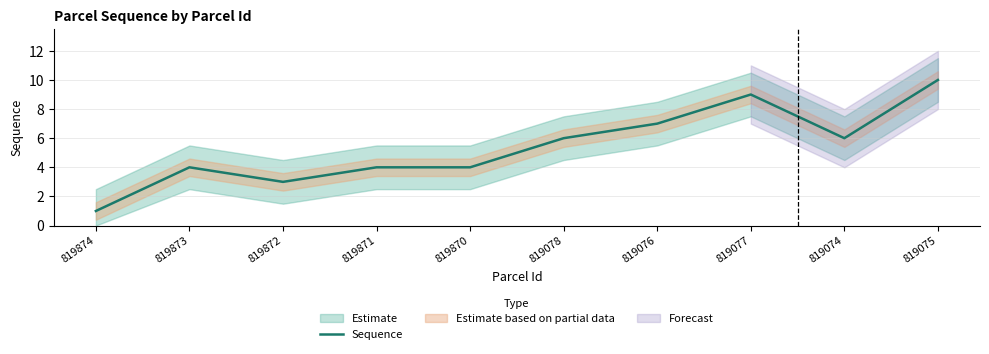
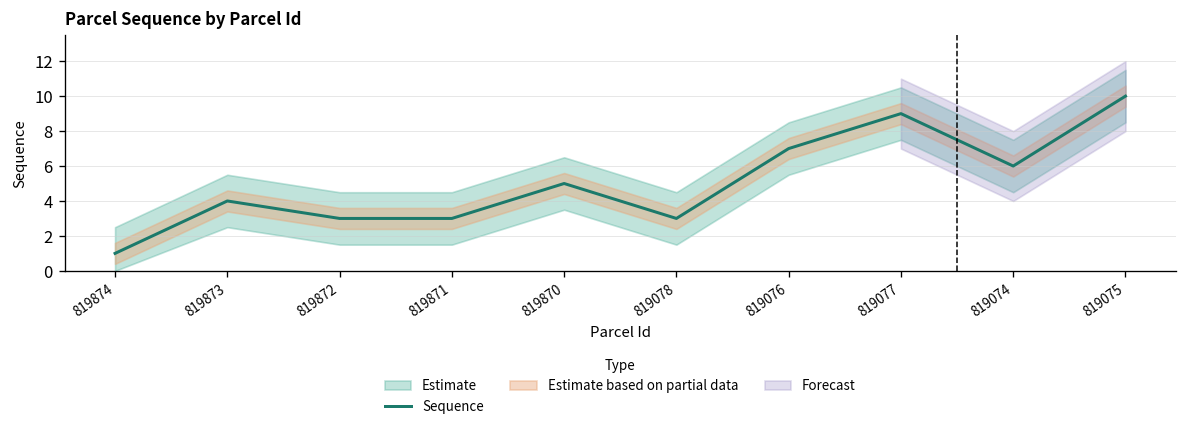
  {
    "Sequence": {
      "819874": 1,
      "819873": 4,
      "819872": 3,
-     "819871": 4,
-     "819870": 4,
-     "819078": 6,
+     "819871": 3,
+     "819870": 5,
+     "819078": 3,
      "819076": 7,
      "819077": 9,
      "819074": 6,
      "819075": 10
    }
  }
